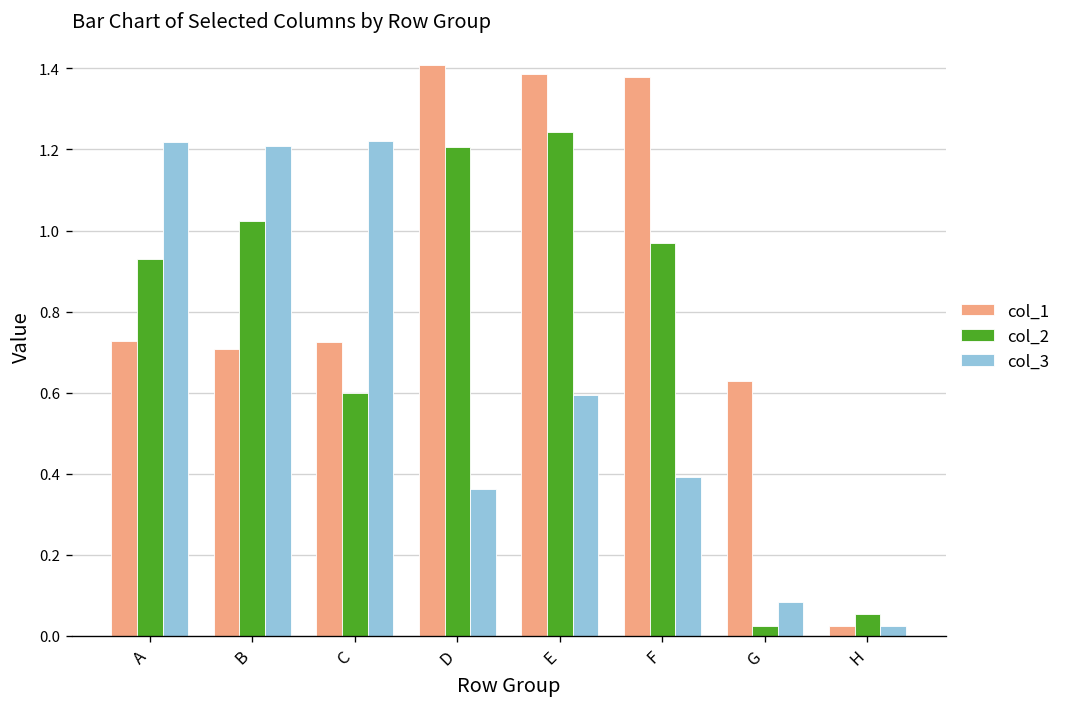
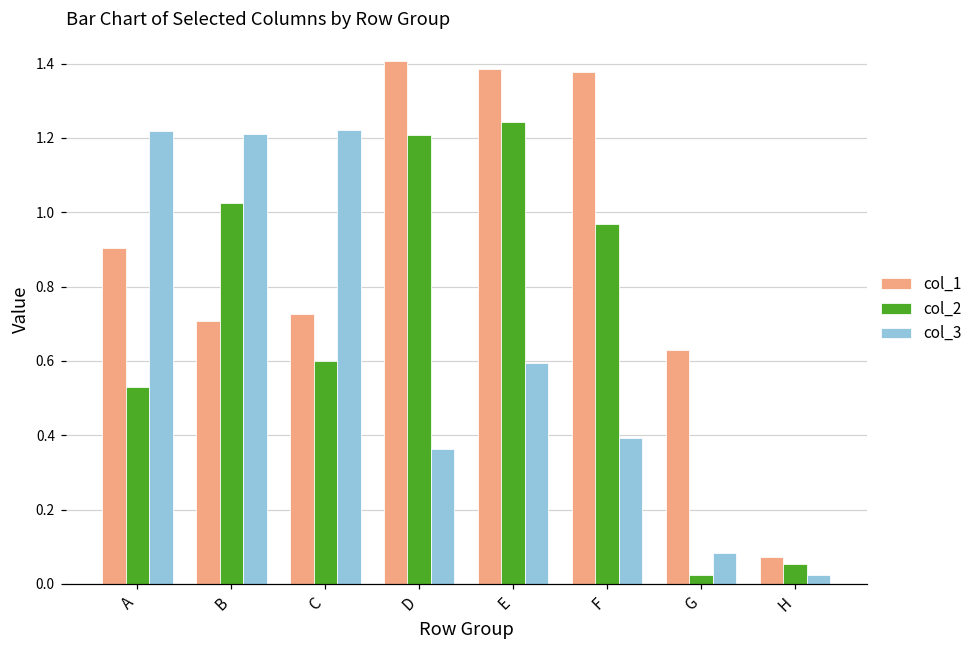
  {
    "col_1": {
-     "A": 0.73,
+     "A": 0.90,
      "B": 0.71,
      "C": 0.73,
      "D": 1.41,
      "E": 1.39,
      "F": 1.38,
      "G": 0.63,
-     "H": 0.02
+     "H": 0.07
    },
    "col_2": {
-     "A": 0.93,
+     "A": 0.53,
      "B": 1.02,
      "C": 0.60,
      "D": 1.21,
      "E": 1.24,
      "F": 0.97,
      "G": 0.02,
      "H": 0.05
    },
    "col_3": {
      "A": 1.22,
      "B": 1.21,
      "C": 1.22,
      "D": 0.36,
      "E": 0.59,
      "F": 0.39,
      "G": 0.08,
      "H": 0.02
    }
  }
